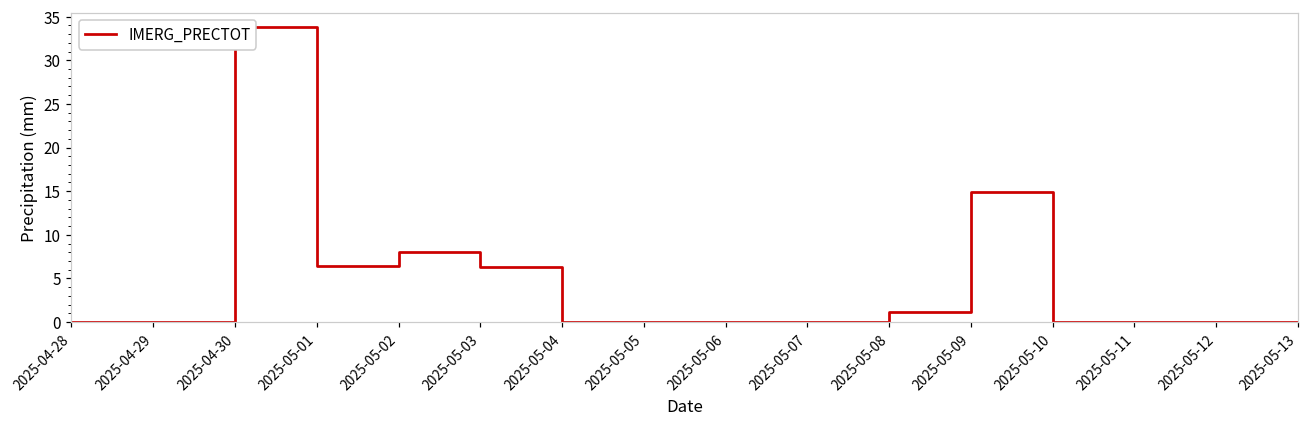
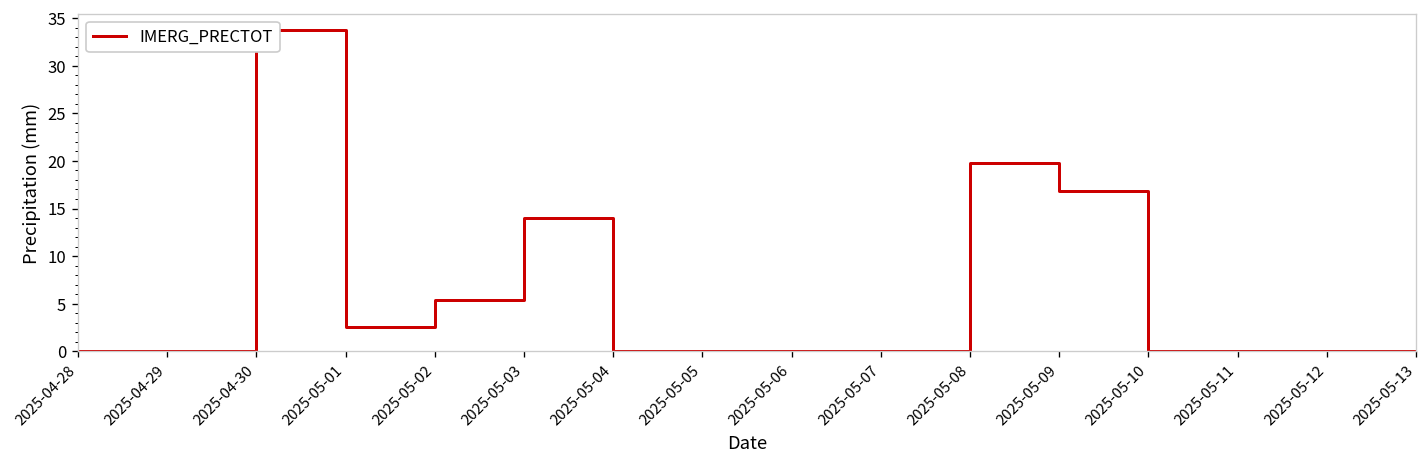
  {
    "2025-04-28": 0,
    "2025-04-29": 0,
-   "2025-05-01": 6,
-   "2025-05-02": 8,
-   "2025-05-03": 6,
+   "2025-05-01": 3,
+   "2025-05-02": 5,
+   "2025-05-03": 14,
    "2025-05-04": 0,
    "2025-05-05": 0,
    "2025-05-06": 0,
    "2025-05-07": 0,
-   "2025-05-08": 1,
-   "2025-05-09": 15,
+   "2025-05-08": 20,
+   "2025-05-09": 17,
    "2025-05-10": 0,
    "2025-05-11": 0,
    "2025-05-12": 0,
    "2025-05-13": 0
  }
